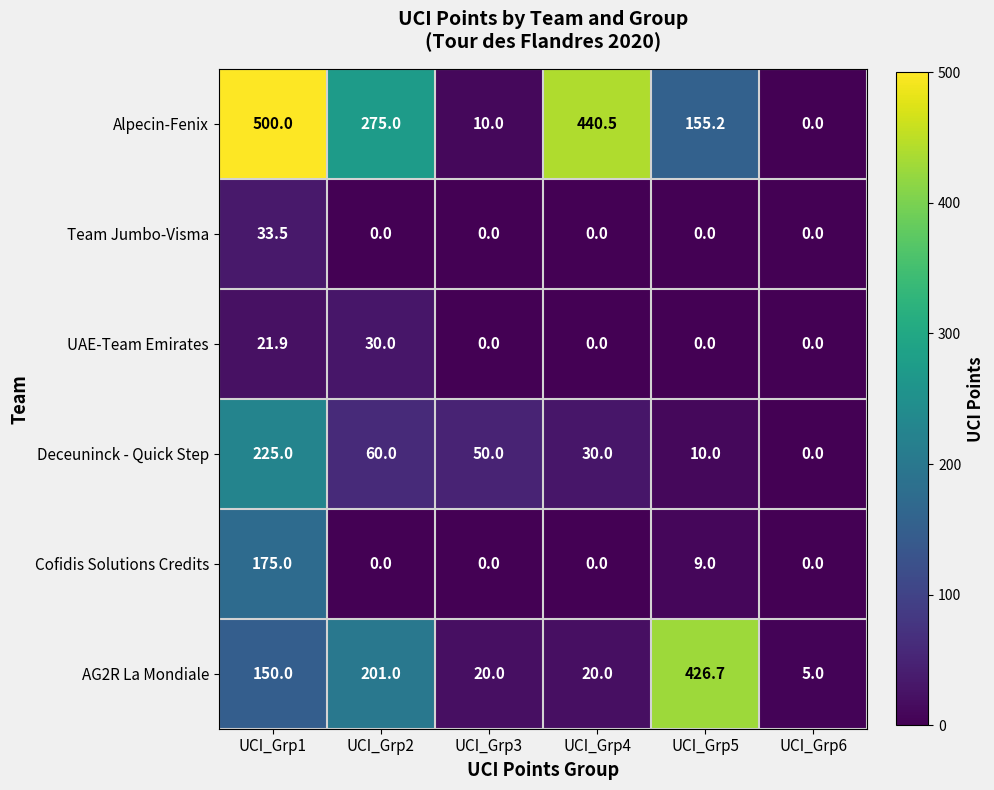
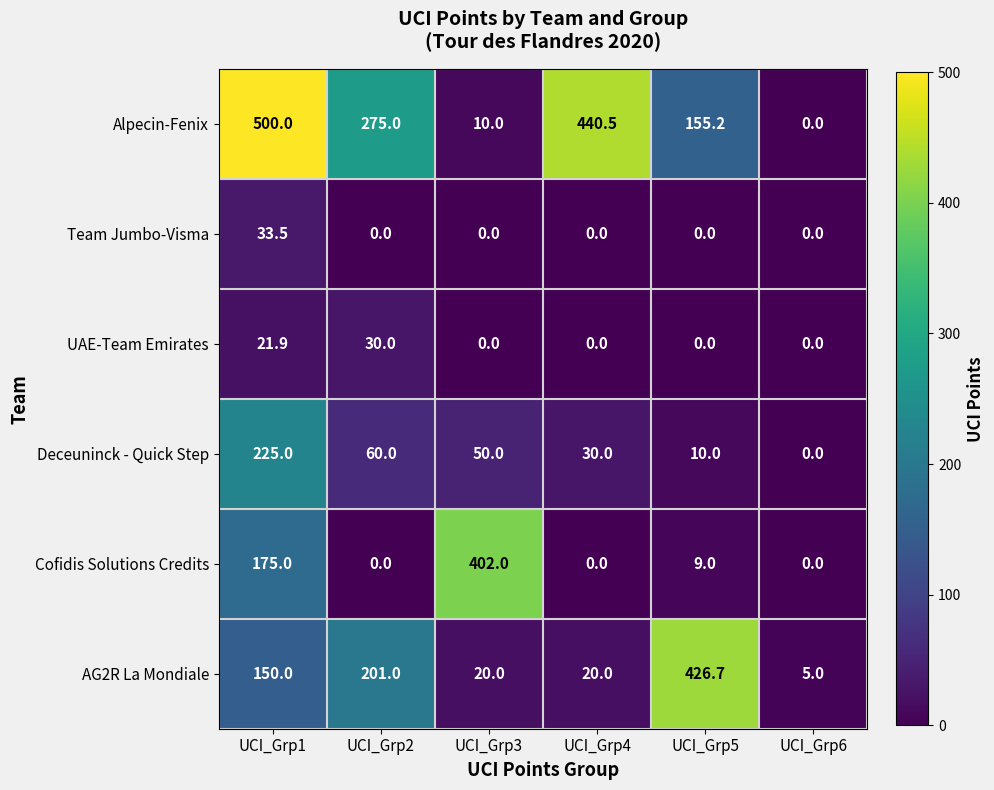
  {
    "Alpecin-Fenix": {
      "UCI_Grp1": 500.0,
      "UCI_Grp2": 275.0,
      "UCI_Grp3": 10.0,
      "UCI_Grp4": 440.5,
      "UCI_Grp5": 155.2,
      "UCI_Grp6": 0.0
    },
    "Team Jumbo-Visma": {
      "UCI_Grp1": 33.5,
      "UCI_Grp2": 0.0,
      "UCI_Grp3": 0.0,
      "UCI_Grp4": 0.0,
      "UCI_Grp5": 0.0,
      "UCI_Grp6": 0.0
    },
    "UAE-Team Emirates": {
      "UCI_Grp1": 21.9,
      "UCI_Grp2": 30.0,
      "UCI_Grp3": 0.0,
      "UCI_Grp4": 0.0,
      "UCI_Grp5": 0.0,
      "UCI_Grp6": 0.0
    },
    "Deceuninck - Quick Step": {
      "UCI_Grp1": 225.0,
      "UCI_Grp2": 60.0,
      "UCI_Grp3": 50.0,
      "UCI_Grp4": 30.0,
      "UCI_Grp5": 10.0,
      "UCI_Grp6": 0.0
    },
    "Cofidis Solutions Credits": {
      "UCI_Grp1": 175.0,
      "UCI_Grp2": 0.0,
-     "UCI_Grp3": 0.0,
+     "UCI_Grp3": 402.0,
      "UCI_Grp4": 0.0,
      "UCI_Grp5": 9.0,
      "UCI_Grp6": 0.0
    },
    "AG2R La Mondiale": {
      "UCI_Grp1": 150.0,
      "UCI_Grp2": 201.0,
      "UCI_Grp3": 20.0,
      "UCI_Grp4": 20.0,
      "UCI_Grp5": 426.7,
      "UCI_Grp6": 5.0
    }
  }
